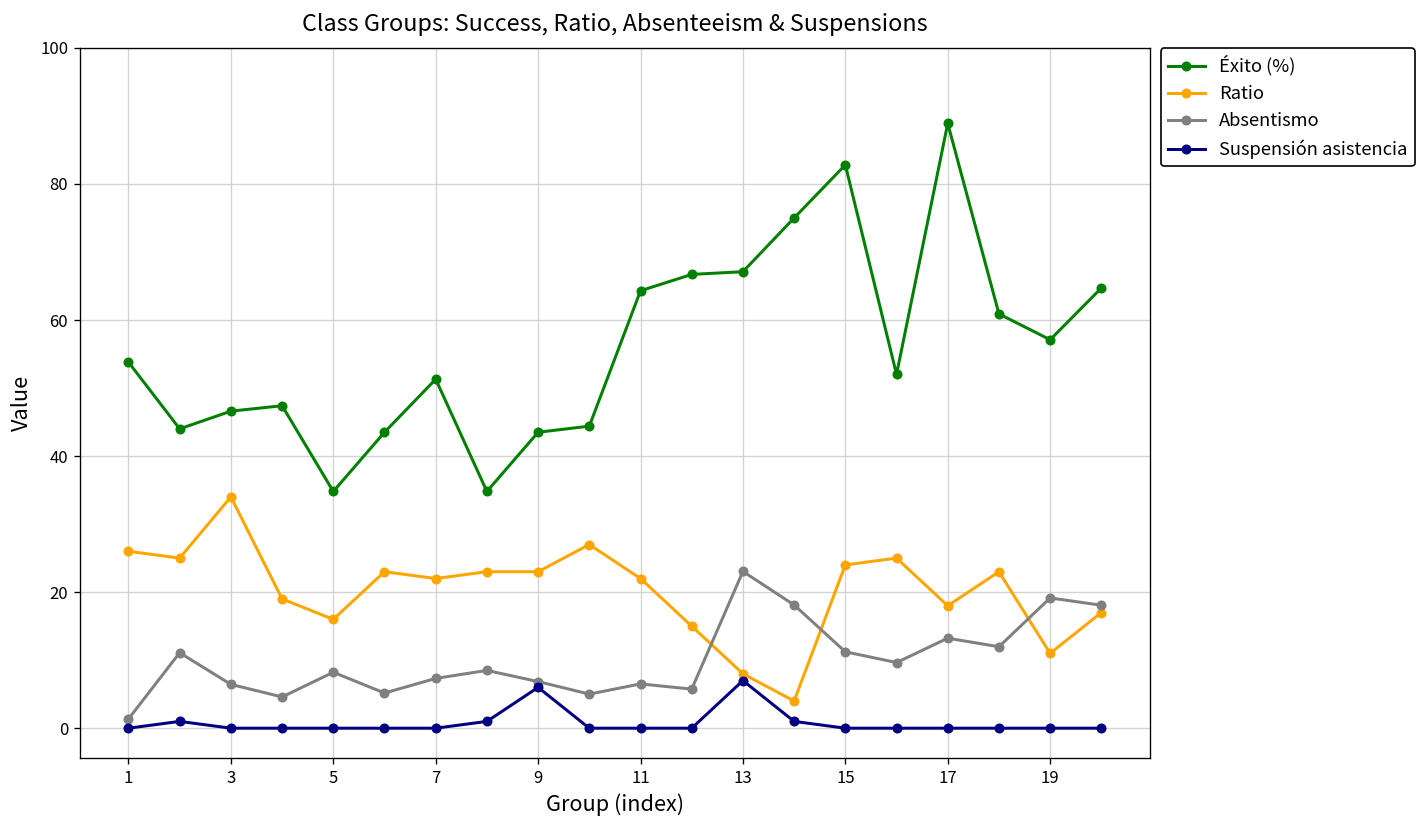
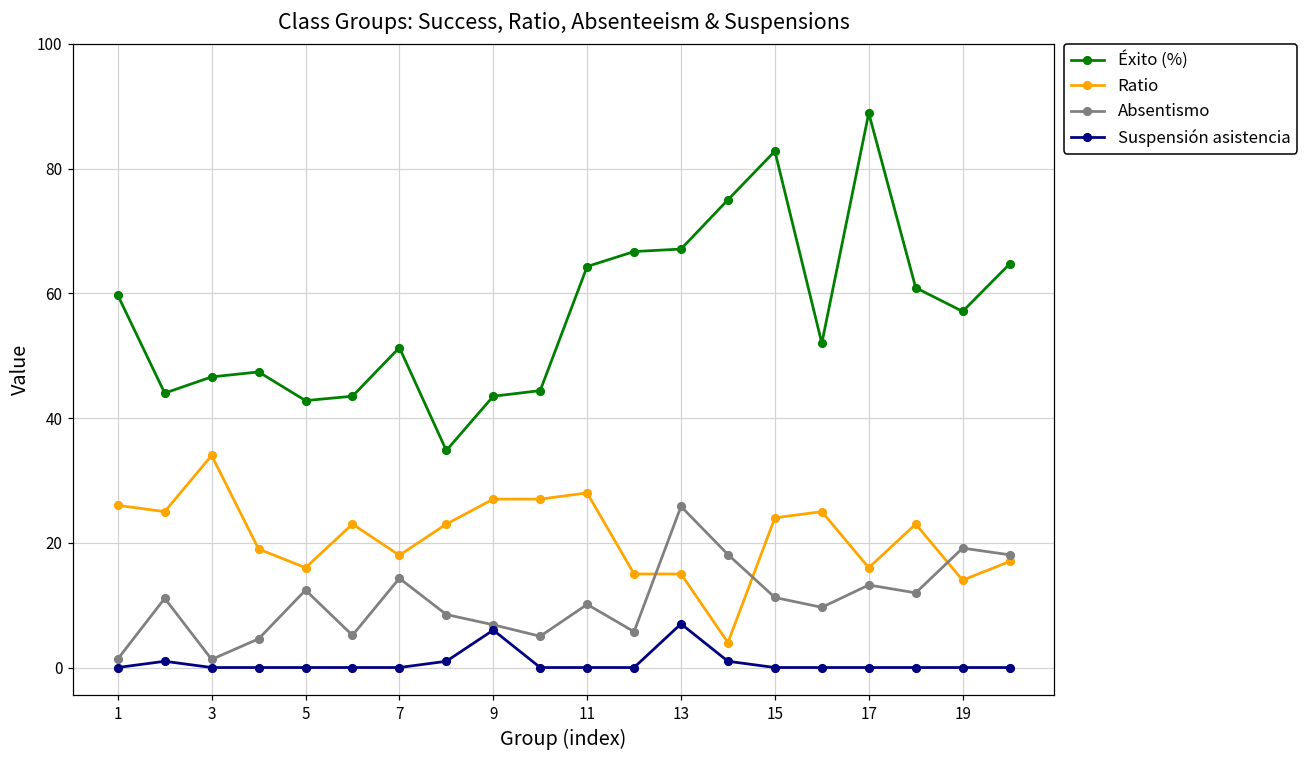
  {
    "Éxito (%)": {
-     "1": 54,
+     "1": 60,
      "3": 47,
-     "5": 35,
+     "5": 43,
      "7": 51,
      "9": 44,
      "11": 64,
      "13": 67,
      "15": 83,
      "17": 89,
      "19": 57
    },
    "Ratio": {
      "1": 26,
      "3": 34,
      "5": 16,
-     "7": 22,
-     "9": 23,
-     "11": 22,
-     "13": 8,
+     "7": 18,
+     "9": 27,
+     "11": 28,
+     "13": 15,
      "15": 24,
-     "17": 18,
-     "19": 11
+     "17": 16,
+     "19": 14
    },
    "Absentismo": {
      "1": 1,
-     "3": 6,
-     "5": 8,
-     "7": 7,
+     "3": 1,
+     "5": 12,
+     "7": 14,
      "9": 7,
-     "11": 7,
-     "13": 23,
+     "11": 10,
+     "13": 26,
      "15": 11,
      "17": 13,
      "19": 19
    },
    "Suspensión asistencia": {
      "1": 0,
      "3": 0,
      "5": 0,
      "7": 0,
      "9": 6,
      "11": 0,
      "13": 7,
      "15": 0,
      "17": 0,
      "19": 0
    }
  }
